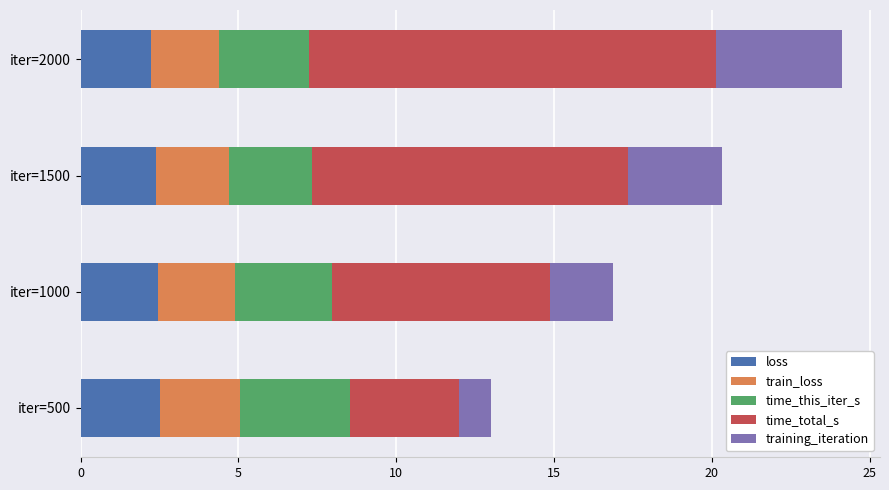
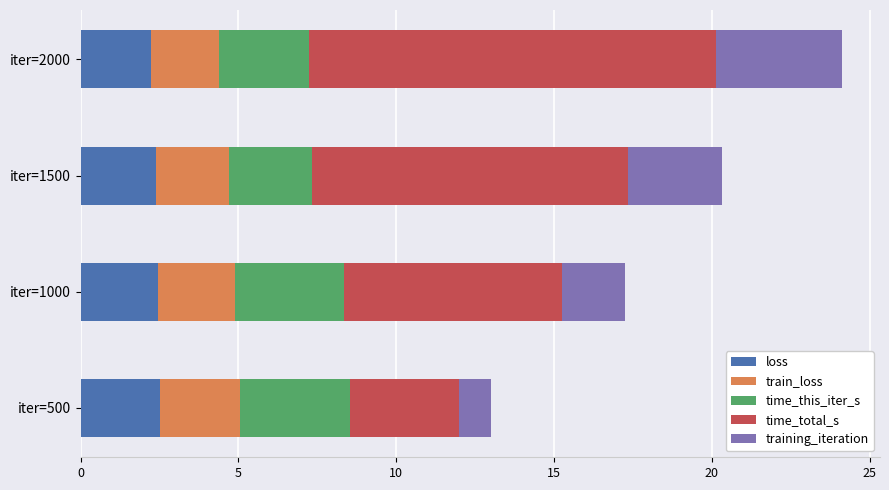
  {
    "time_this_iter_s": {
      "iter=2000": 2.9,
      "iter=1500": 2.6,
-     "iter=1000": 3.1,
+     "iter=1000": 3.4,
      "iter=500": 3.5
    }
  }
